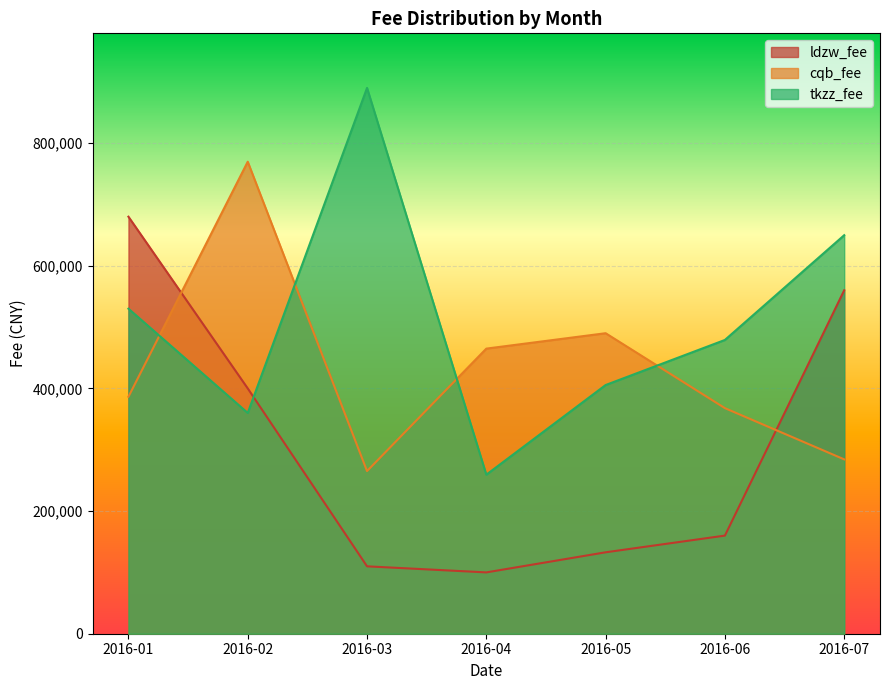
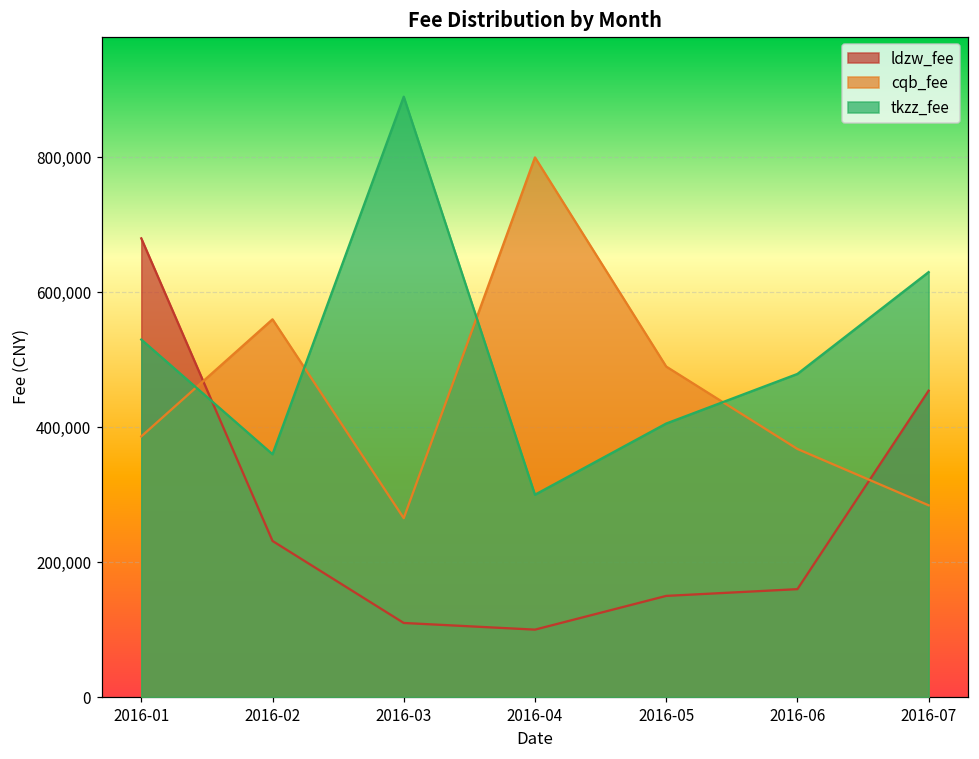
  {
    "ldzw_fee": {
      "2016-01": "680,000",
-     "2016-02": "400,000",
+     "2016-02": "230,000",
      "2016-03": "110,000",
      "2016-04": "100,000",
-     "2016-05": "130,000",
+     "2016-05": "150,000",
      "2016-06": "160,000",
-     "2016-07": "560,000"
+     "2016-07": "450,000"
    },
    "cqb_fee": {
      "2016-01": "390,000",
-     "2016-02": "770,000",
+     "2016-02": "560,000",
      "2016-03": "270,000",
-     "2016-04": "460,000",
+     "2016-04": "800,000",
      "2016-05": "490,000",
      "2016-06": "370,000",
      "2016-07": "280,000"
    },
    "tkzz_fee": {
      "2016-01": "530,000",
      "2016-02": "360,000",
      "2016-03": "890,000",
-     "2016-04": "260,000",
+     "2016-04": "300,000",
      "2016-05": "410,000",
      "2016-06": "480,000",
-     "2016-07": "650,000"
+     "2016-07": "630,000"
    }
  }
